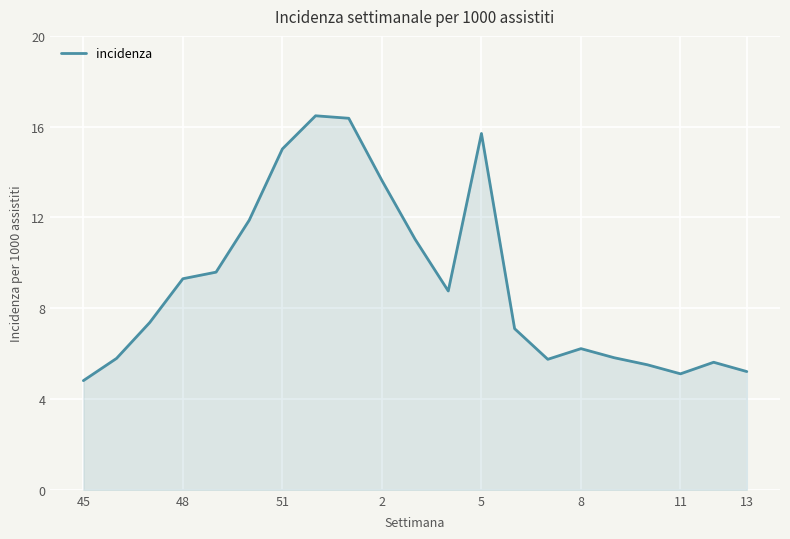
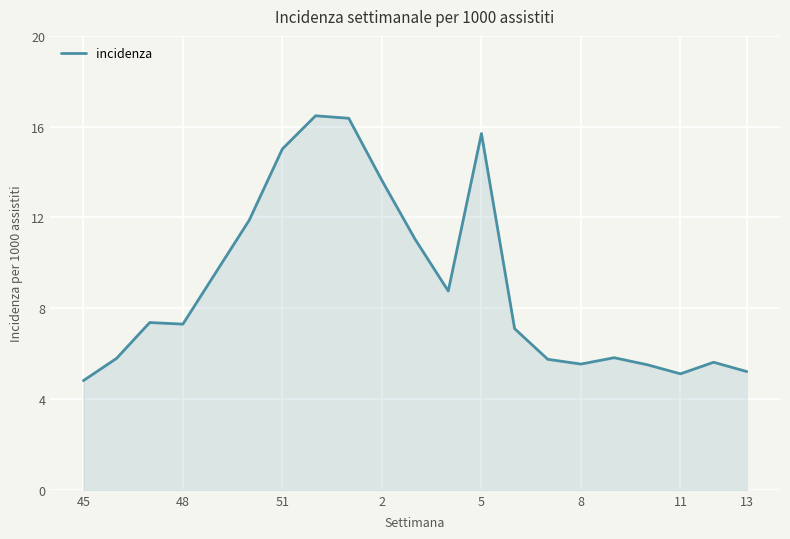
  {
    "45": 4.8,
-   "48": 9.3,
+   "48": 7.3,
    "51": 15.0,
    "2": 13.6,
    "5": 15.7,
-   "8": 6.2,
+   "8": 5.5,
    "11": 5.1,
    "13": 5.2
  }
